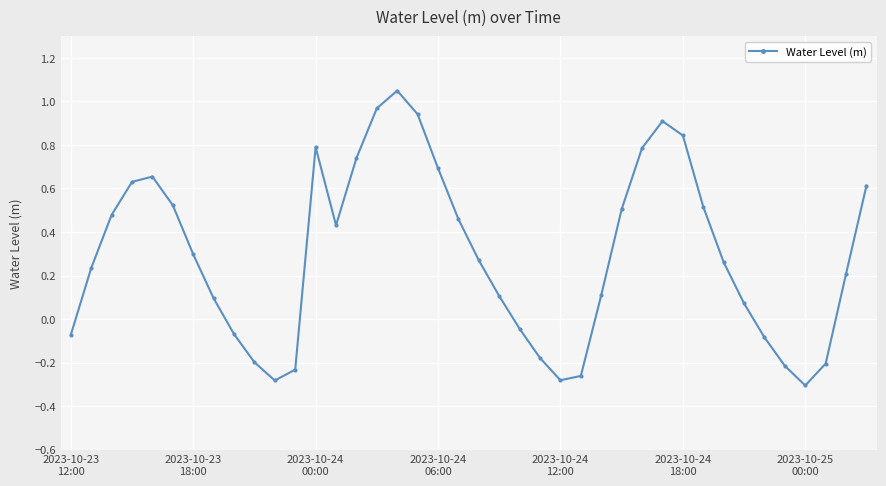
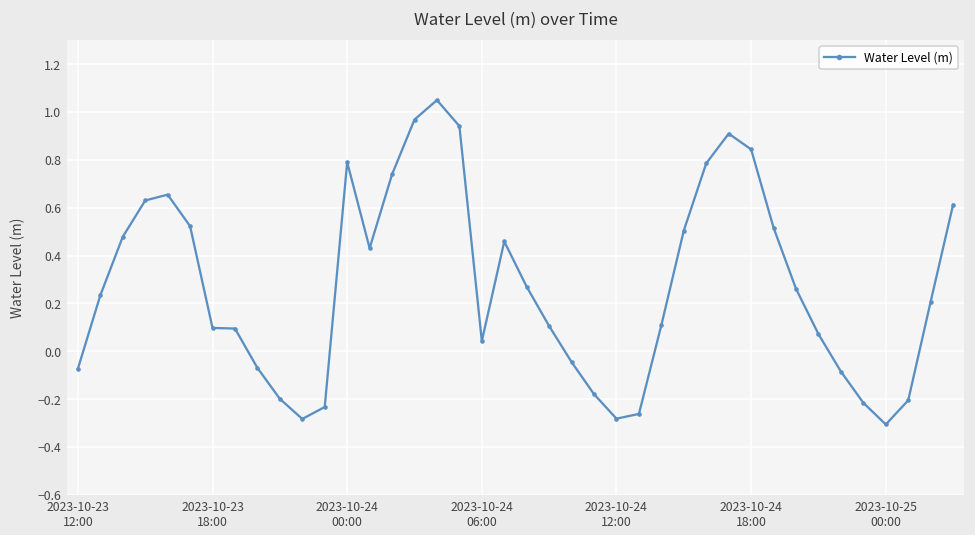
  {
    "2023-10-23 12:00": -0.07,
-   "2023-10-23 18:00": 0.30,
+   "2023-10-23 18:00": 0.10,
    "2023-10-24 00:00": 0.79,
-   "2023-10-24 06:00": 0.69,
+   "2023-10-24 06:00": 0.04,
    "2023-10-24 12:00": -0.28,
    "2023-10-24 18:00": 0.84,
    "2023-10-25 00:00": -0.31
  }
